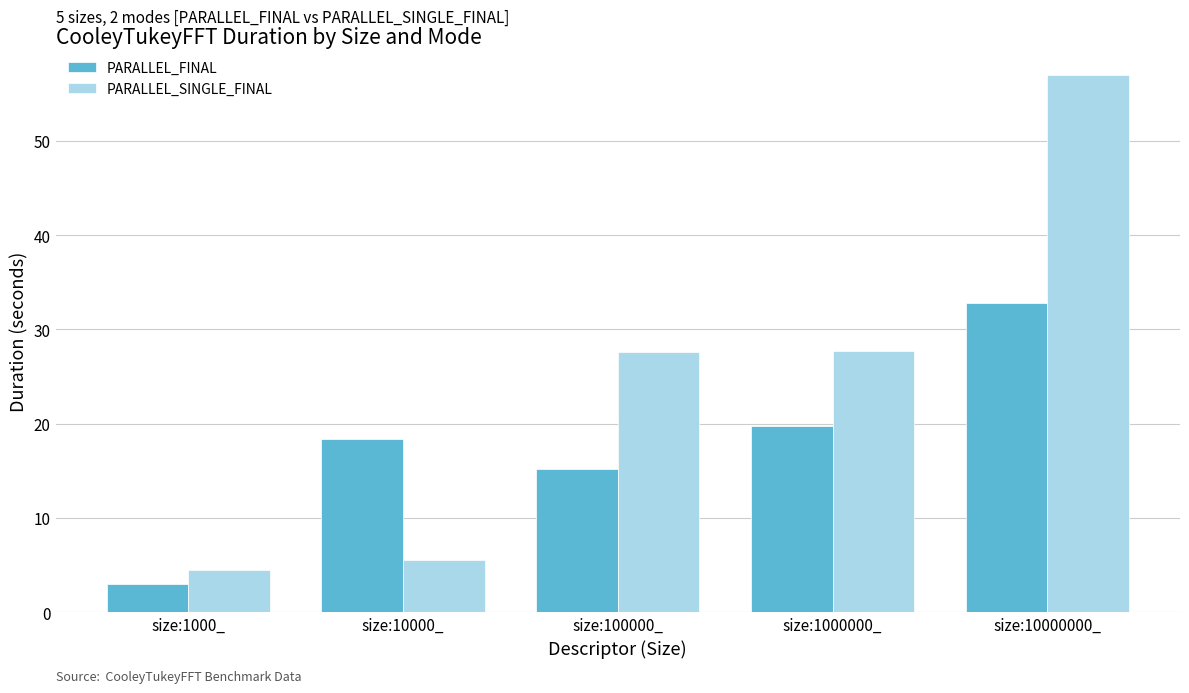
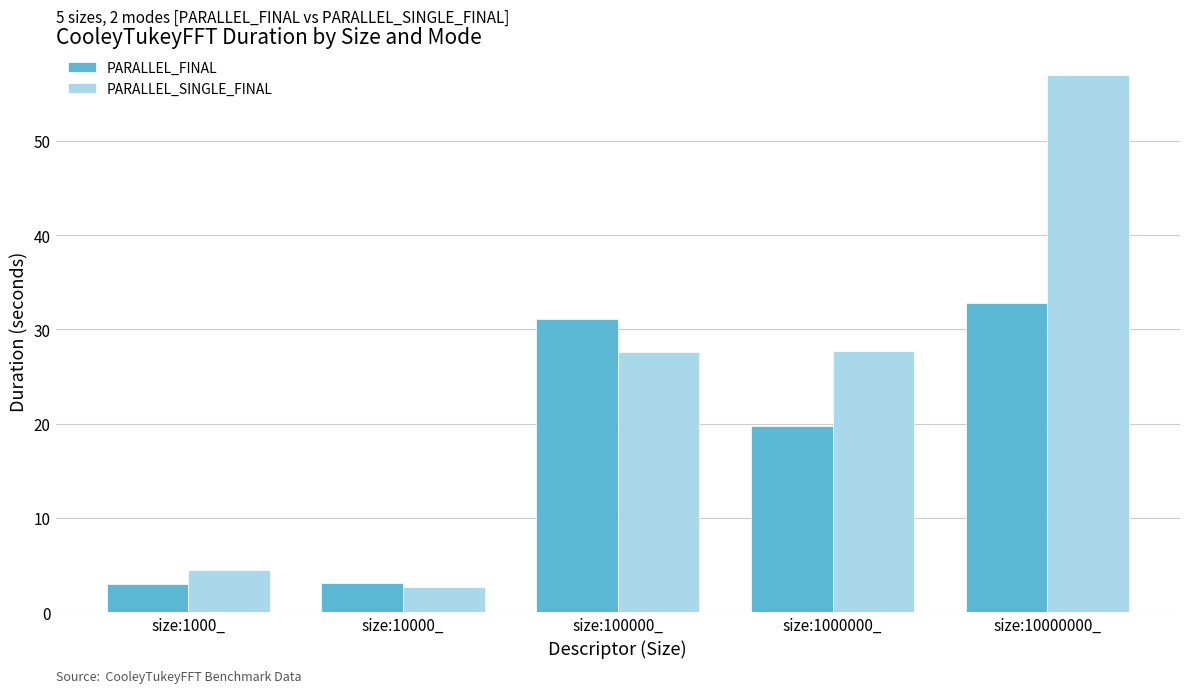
  {
    "PARALLEL_FINAL": {
      "size:1000_": 3,
-     "size:10000_": 18,
-     "size:100000_": 15,
+     "size:10000_": 3,
+     "size:100000_": 31,
      "size:1000000_": 20,
      "size:10000000_": 33
    },
    "PARALLEL_SINGLE_FINAL": {
      "size:1000_": 4,
-     "size:10000_": 6,
+     "size:10000_": 3,
      "size:100000_": 28,
      "size:1000000_": 28,
      "size:10000000_": 57
    }
  }
